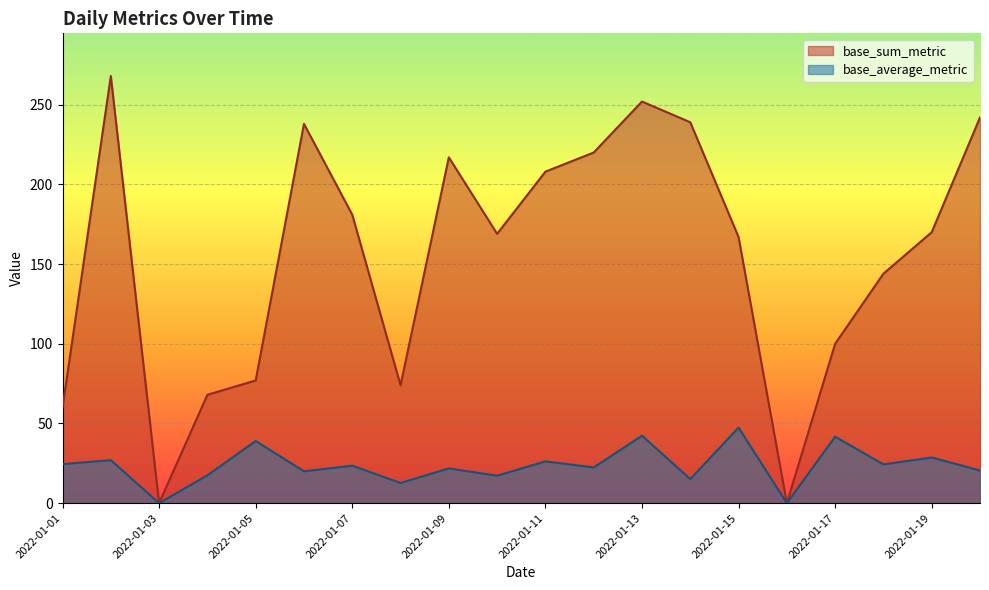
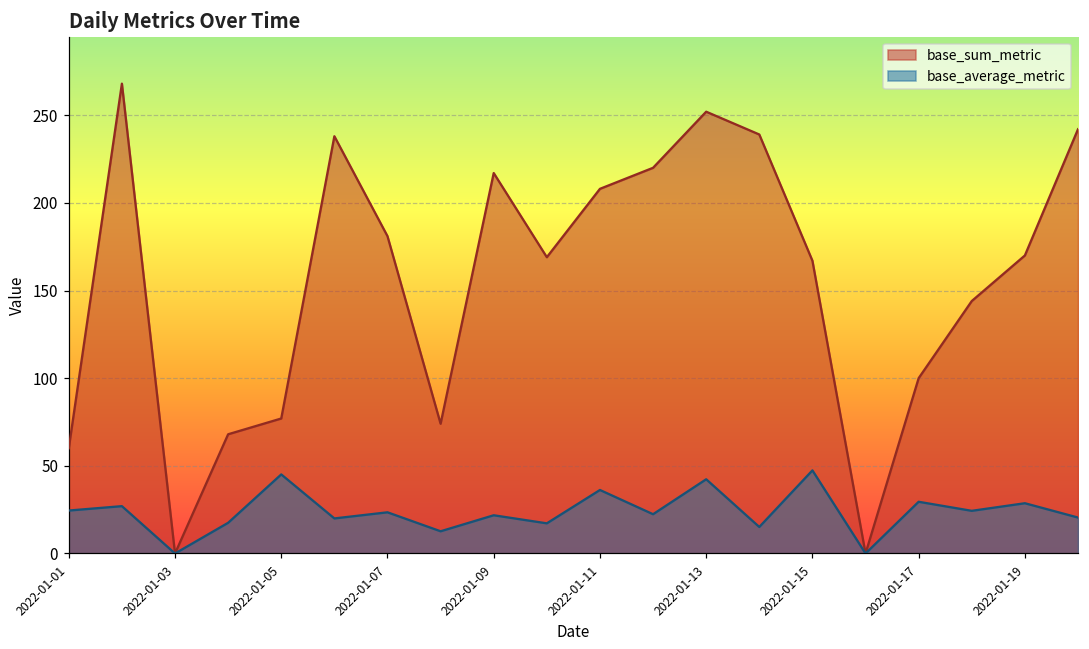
  {
    "base_sum_metric": {
      "2022-01-01": 60,
      "2022-01-05": 77,
      "2022-01-07": 181,
      "2022-01-09": 217,
      "2022-01-11": 208,
      "2022-01-13": 252,
      "2022-01-15": 167,
      "2022-01-17": 100,
      "2022-01-19": 170
    },
    "base_average_metric": {
      "2022-01-01": 25,
-     "2022-01-05": 39,
+     "2022-01-05": 45,
      "2022-01-07": 23,
      "2022-01-09": 22,
-     "2022-01-11": 26,
+     "2022-01-11": 36,
      "2022-01-13": 42,
      "2022-01-15": 47,
-     "2022-01-17": 42,
+     "2022-01-17": 30,
      "2022-01-19": 29
    }
  }
